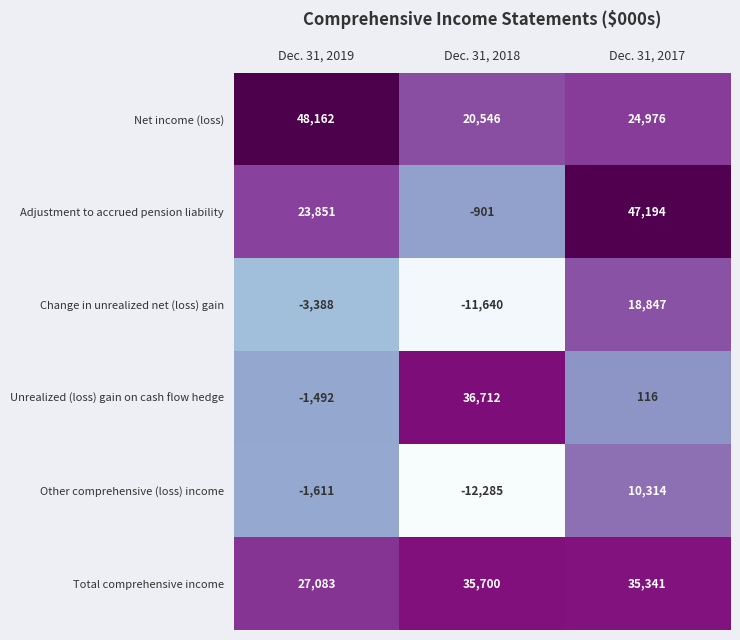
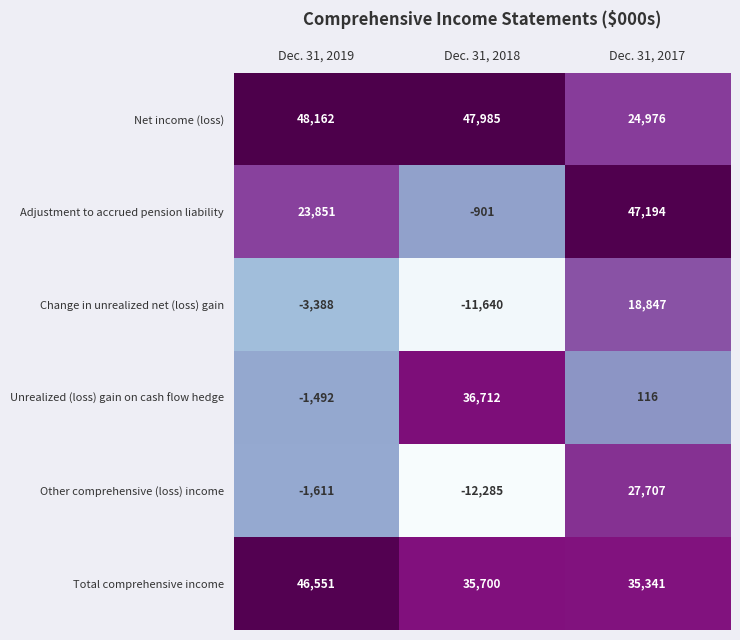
  {
    "Net income (loss)": {
      "Dec. 31, 2019": "48,162",
-     "Dec. 31, 2018": "20,546",
+     "Dec. 31, 2018": "47,985",
      "Dec. 31, 2017": "24,976"
    },
    "Adjustment to accrued pension liability": {
      "Dec. 31, 2019": "23,851",
      "Dec. 31, 2018": "-901",
      "Dec. 31, 2017": "47,194"
    },
    "Change in unrealized net (loss) gain": {
      "Dec. 31, 2019": "-3,388",
      "Dec. 31, 2018": "-11,640",
      "Dec. 31, 2017": "18,847"
    },
    "Unrealized (loss) gain on cash flow hedge": {
      "Dec. 31, 2019": "-1,492",
      "Dec. 31, 2018": "36,712",
      "Dec. 31, 2017": "116"
    },
    "Other comprehensive (loss) income": {
      "Dec. 31, 2019": "-1,611",
      "Dec. 31, 2018": "-12,285",
-     "Dec. 31, 2017": "10,314"
+     "Dec. 31, 2017": "27,707"
    },
    "Total comprehensive income": {
-     "Dec. 31, 2019": "27,083",
+     "Dec. 31, 2019": "46,551",
      "Dec. 31, 2018": "35,700",
      "Dec. 31, 2017": "35,341"
    }
  }
